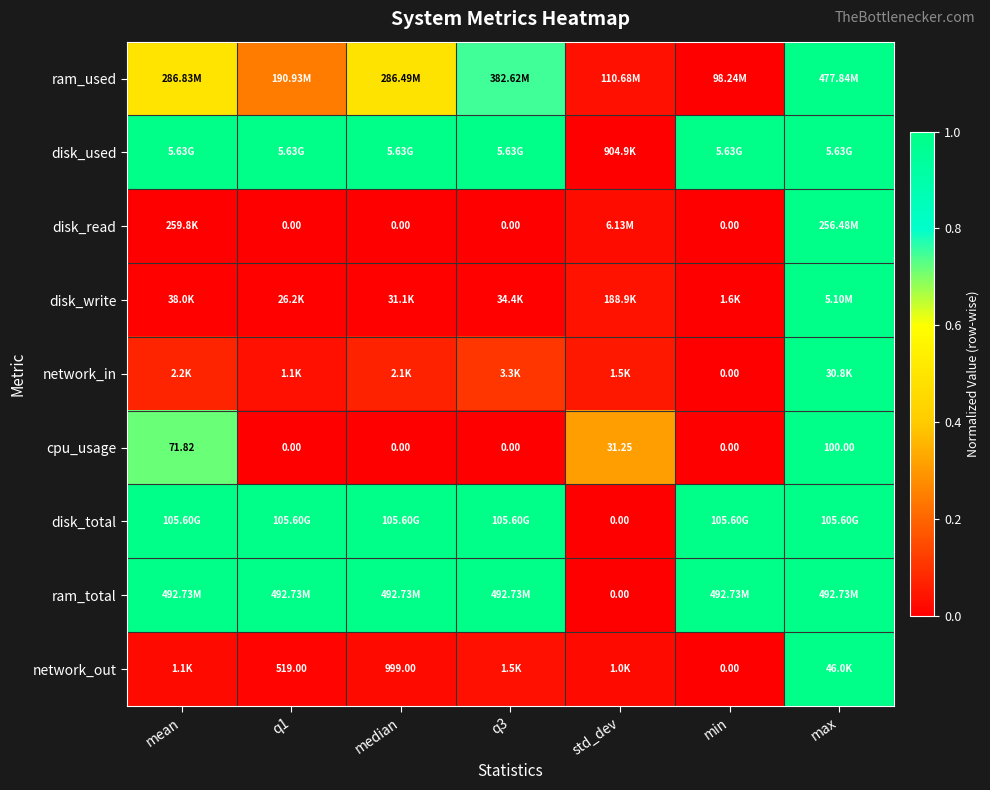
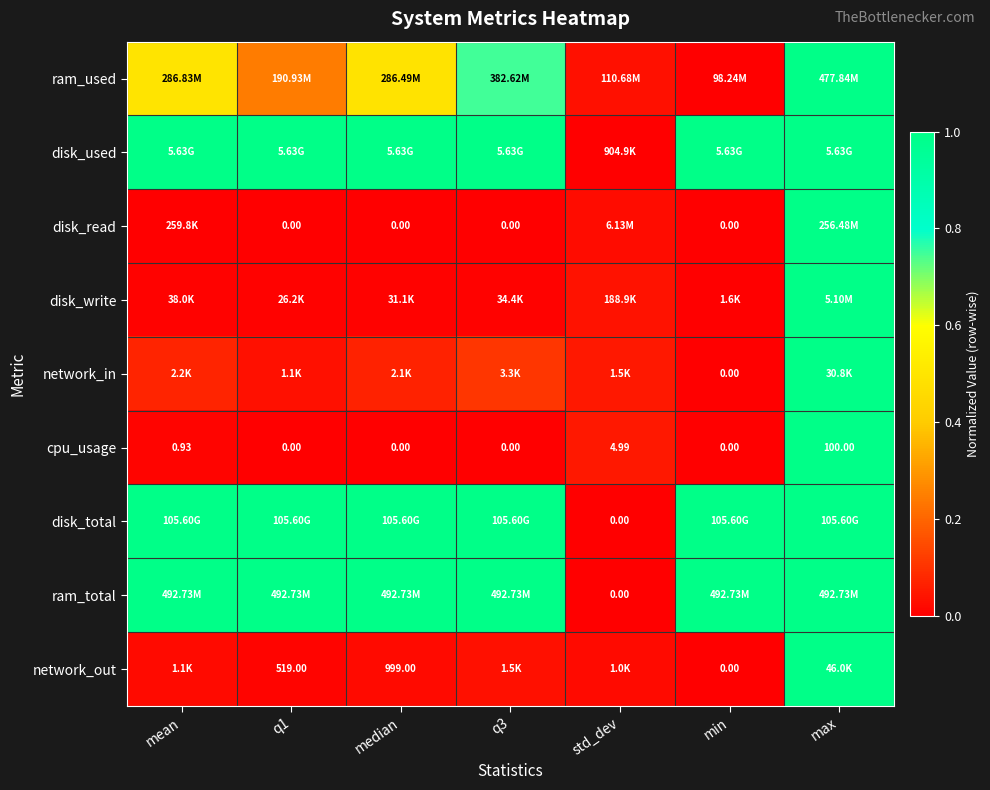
  {
    "ram_used": {
      "mean": "286.83M",
      "q1": "190.93M",
      "median": "286.49M",
      "q3": "382.62M",
      "std_dev": "110.68M",
      "min": "98.24M",
      "max": "477.84M"
    },
    "disk_used": {
      "mean": "5.63G",
      "q1": "5.63G",
      "median": "5.63G",
      "q3": "5.63G",
      "std_dev": "904.9K",
      "min": "5.63G",
      "max": "5.63G"
    },
    "disk_read": {
      "mean": "259.8K",
      "q1": "0.00",
      "median": "0.00",
      "q3": "0.00",
      "std_dev": "6.13M",
      "min": "0.00",
      "max": "256.48M"
    },
    "disk_write": {
      "mean": "38.0K",
      "q1": "26.2K",
      "median": "31.1K",
      "q3": "34.4K",
      "std_dev": "188.9K",
      "min": "1.6K",
      "max": "5.10M"
    },
    "network_in": {
      "mean": "2.2K",
      "q1": "1.1K",
      "median": "2.1K",
      "q3": "3.3K",
      "std_dev": "1.5K",
      "min": "0.00",
      "max": "30.8K"
    },
    "cpu_usage": {
-     "mean": "71.82",
+     "mean": "0.93",
      "q1": "0.00",
      "median": "0.00",
      "q3": "0.00",
-     "std_dev": "31.25",
+     "std_dev": "4.99",
      "min": "0.00",
      "max": "100.00"
    },
    "disk_total": {
      "mean": "105.60G",
      "q1": "105.60G",
      "median": "105.60G",
      "q3": "105.60G",
      "std_dev": "0.00",
      "min": "105.60G",
      "max": "105.60G"
    },
    "ram_total": {
      "mean": "492.73M",
      "q1": "492.73M",
      "median": "492.73M",
      "q3": "492.73M",
      "std_dev": "0.00",
      "min": "492.73M",
      "max": "492.73M"
    },
    "network_out": {
      "mean": "1.1K",
      "q1": "519.00",
      "median": "999.00",
      "q3": "1.5K",
      "std_dev": "1.0K",
      "min": "0.00",
      "max": "46.0K"
    }
  }
